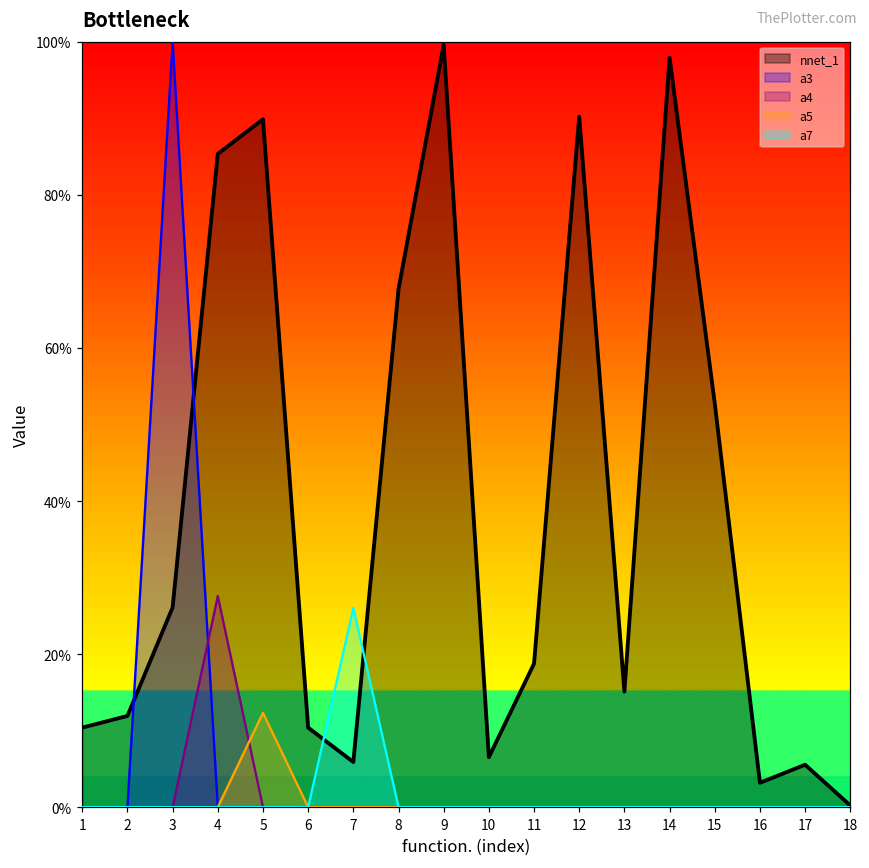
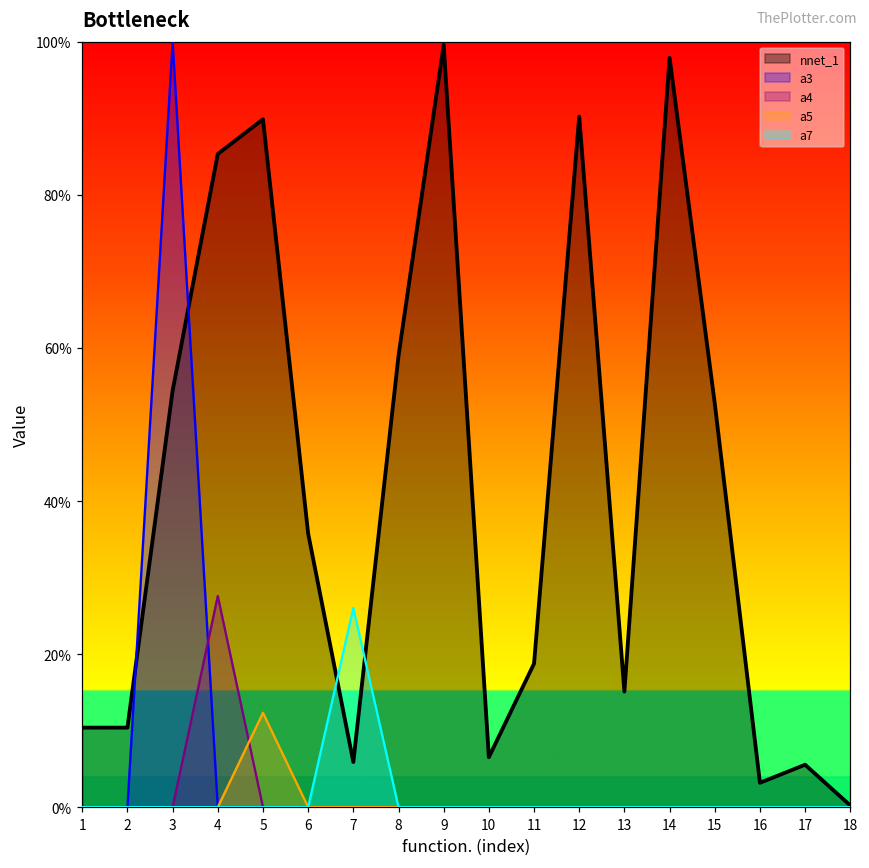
  {
    "nnet_1": {
      "1": "10%",
-     "2": "12%",
-     "3": "26%",
+     "2": "10%",
+     "3": "54%",
      "4": "85%",
      "5": "90%",
-     "6": "10%",
+     "6": "36%",
      "7": "6%",
-     "8": "68%",
+     "8": "59%",
      "9": "100%",
      "10": "7%",
      "11": "19%",
      "12": "90%",
      "13": "15%",
      "14": "98%",
      "15": "53%",
      "17": "6%"
    },
    "a3": {
      "3": "100%"
    },
    "a4": {
      "4": "28%"
    },
    "a5": {
      "5": "12%"
    },
    "a7": {
      "7": "26%"
    }
  }
